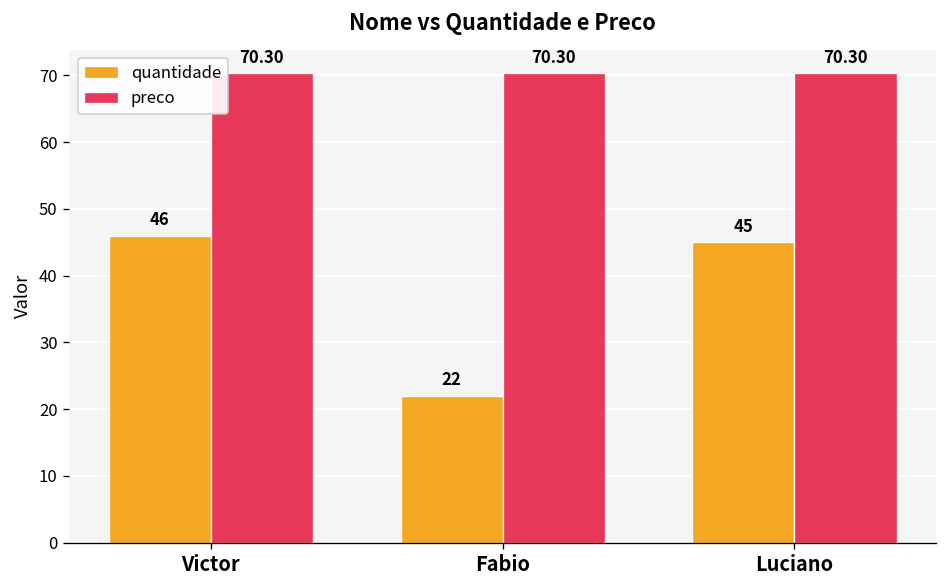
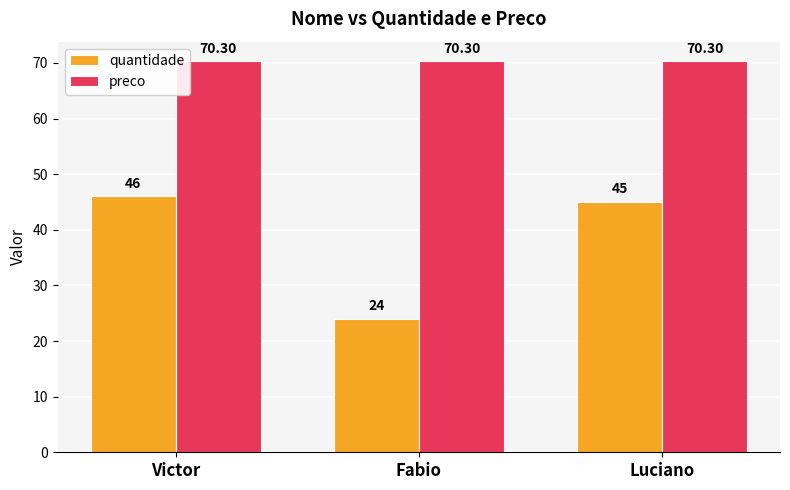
  {
    "quantidade": {
      "Victor": 46,
-     "Fabio": 22,
+     "Fabio": 24,
      "Luciano": 45
    },
    "preco": {
      "Victor": 70.30,
      "Fabio": 70.30,
      "Luciano": 70.30
    }
  }
